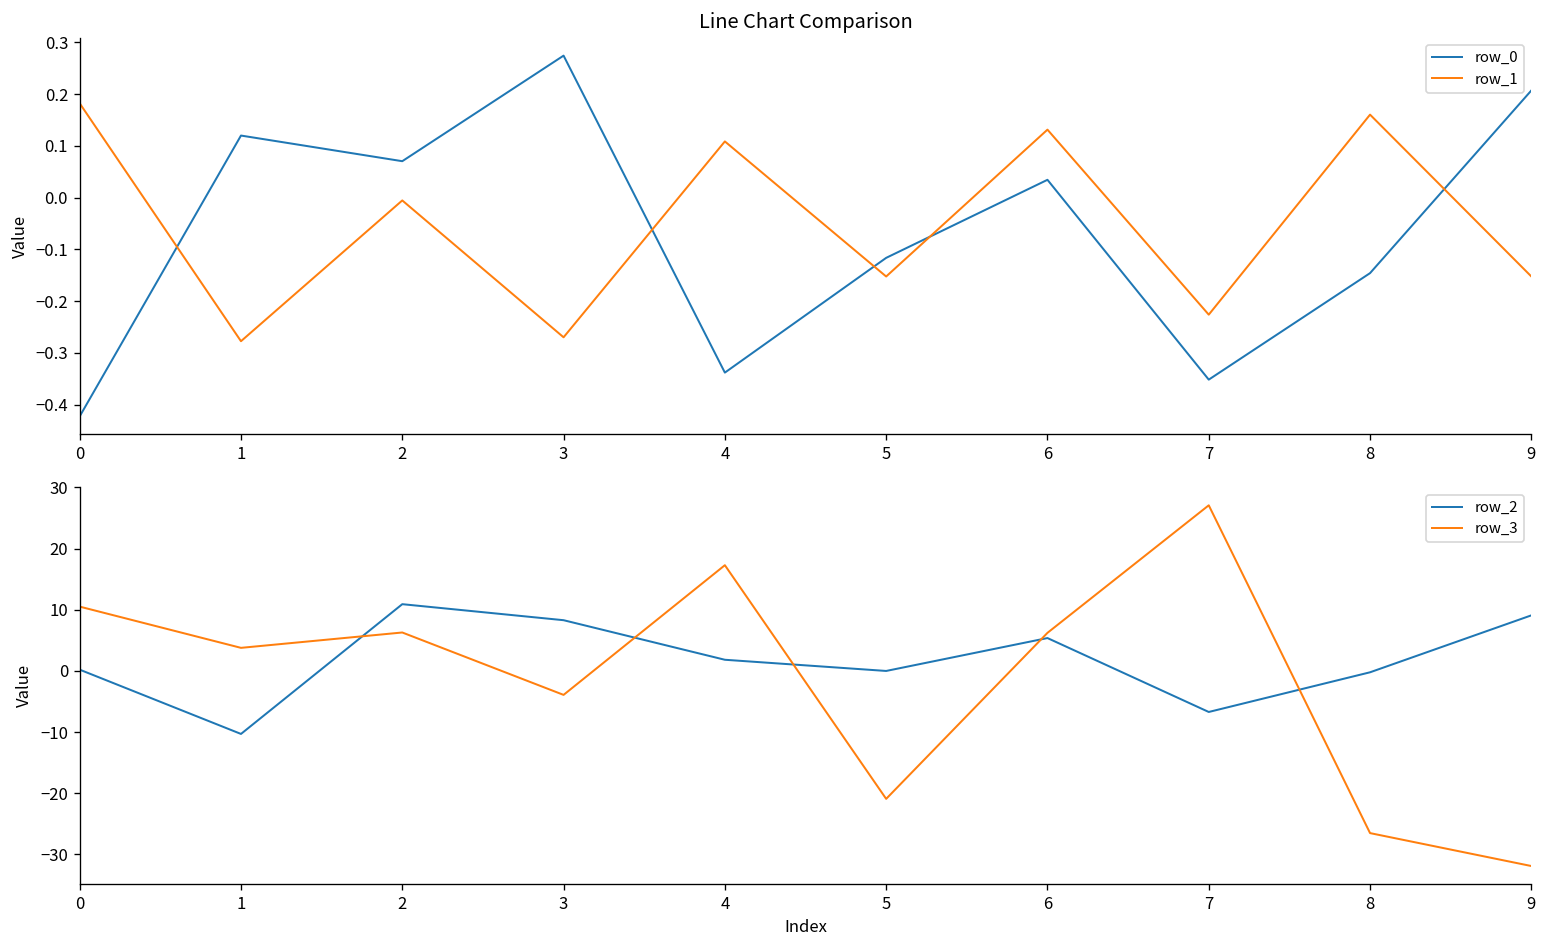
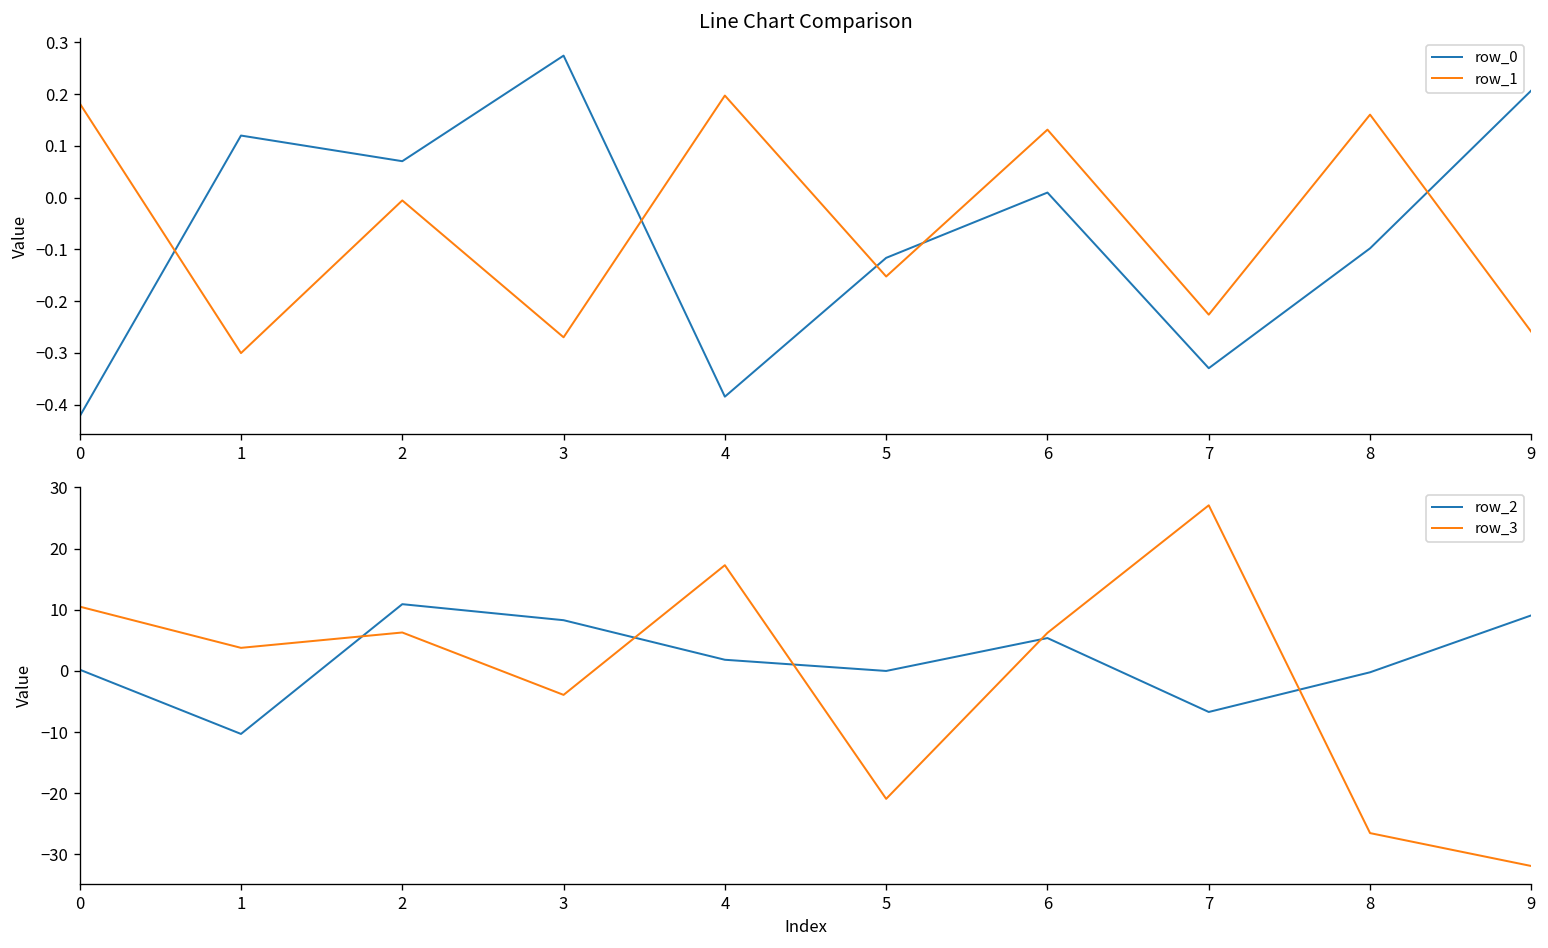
  {
    "Line Chart Comparison": {
      "row_0": {
        "0": -0.42,
        "1": 0.12,
        "2": 0.07,
        "3": 0.27,
-       "4": -0.34,
+       "4": -0.38,
        "5": -0.12,
-       "6": 0.03,
-       "7": -0.35,
-       "8": -0.15,
+       "6": 0.01,
+       "7": -0.33,
+       "8": -0.10,
        "9": 0.21
      },
      "row_1": {
        "0": 0.18,
-       "1": -0.28,
+       "1": -0.30,
        "2": -0.01,
        "3": -0.27,
-       "4": 0.11,
+       "4": 0.20,
        "5": -0.15,
        "6": 0.13,
        "7": -0.23,
        "8": 0.16,
-       "9": -0.15
+       "9": -0.26
      }
    }
  }
